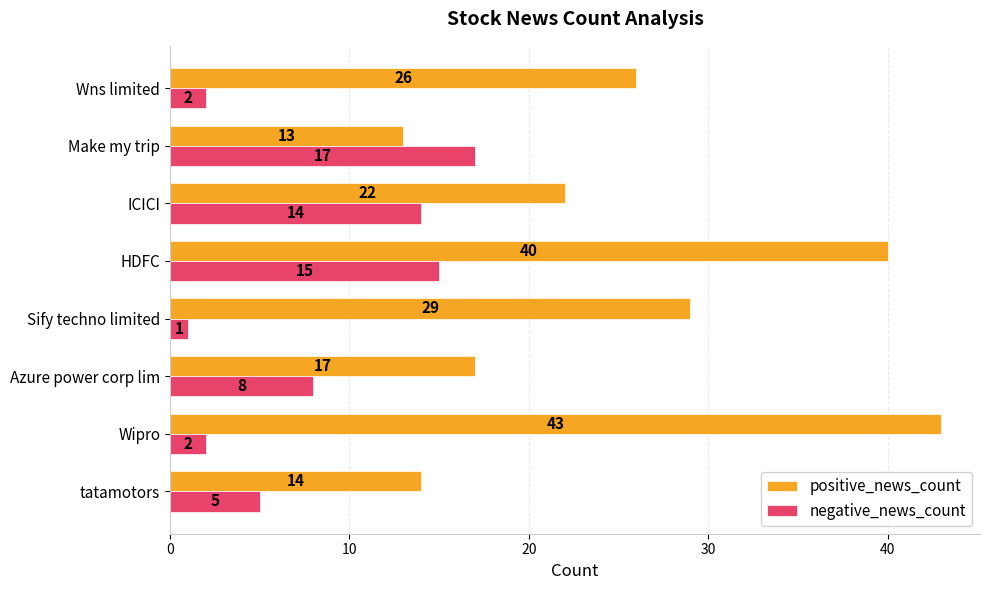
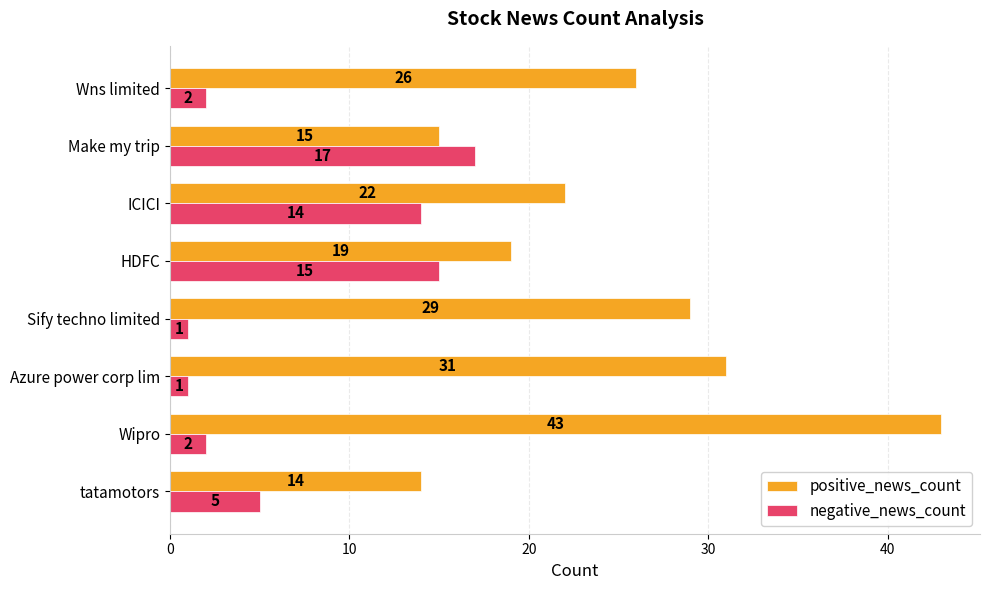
  {
    "positive_news_count": {
      "Wns limited": 26,
-     "Make my trip": 13,
+     "Make my trip": 15,
      "ICICI": 22,
-     "HDFC": 40,
+     "HDFC": 19,
      "Sify techno limited": 29,
-     "Azure power corp lim": 17,
+     "Azure power corp lim": 31,
      "Wipro": 43,
      "tatamotors": 14
    },
    "negative_news_count": {
      "Wns limited": 2,
      "Make my trip": 17,
      "ICICI": 14,
      "HDFC": 15,
      "Sify techno limited": 1,
-     "Azure power corp lim": 8,
+     "Azure power corp lim": 1,
      "Wipro": 2,
      "tatamotors": 5
    }
  }
